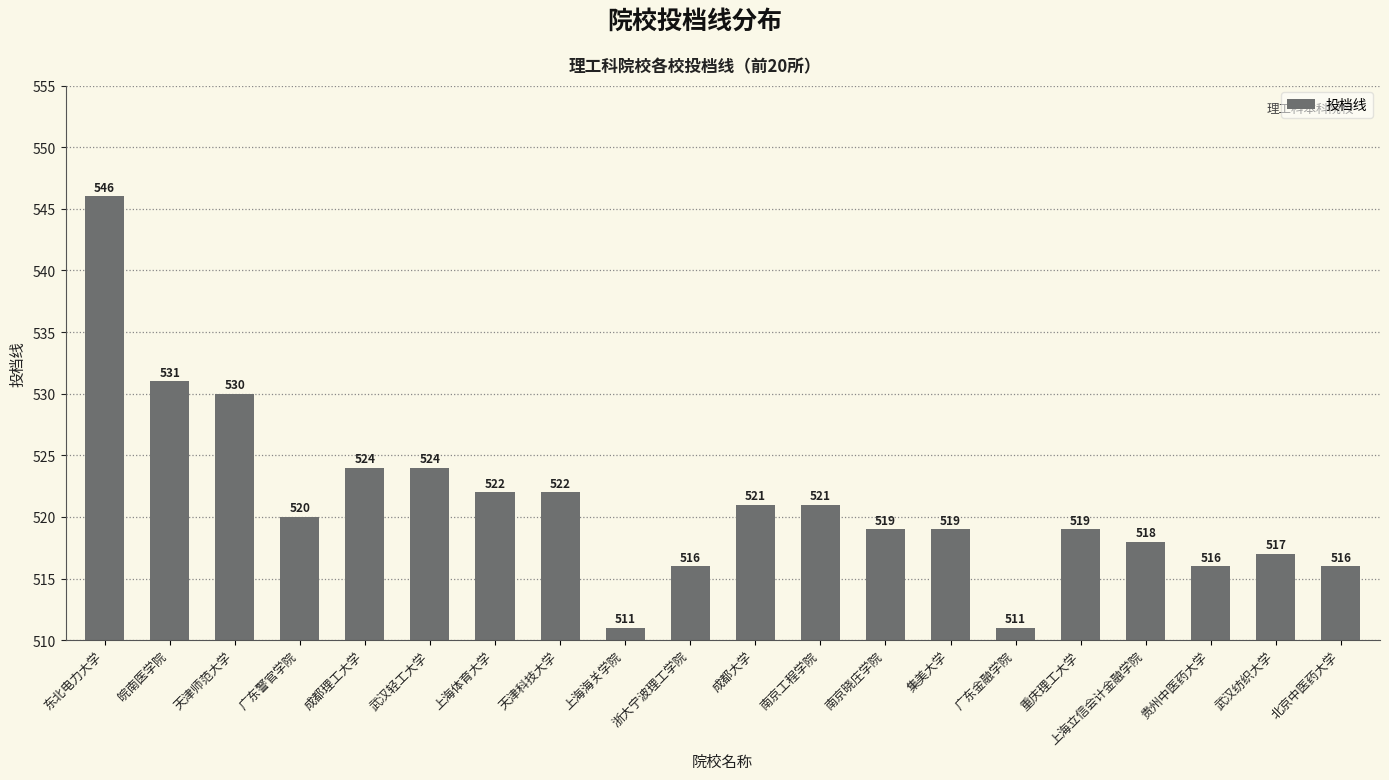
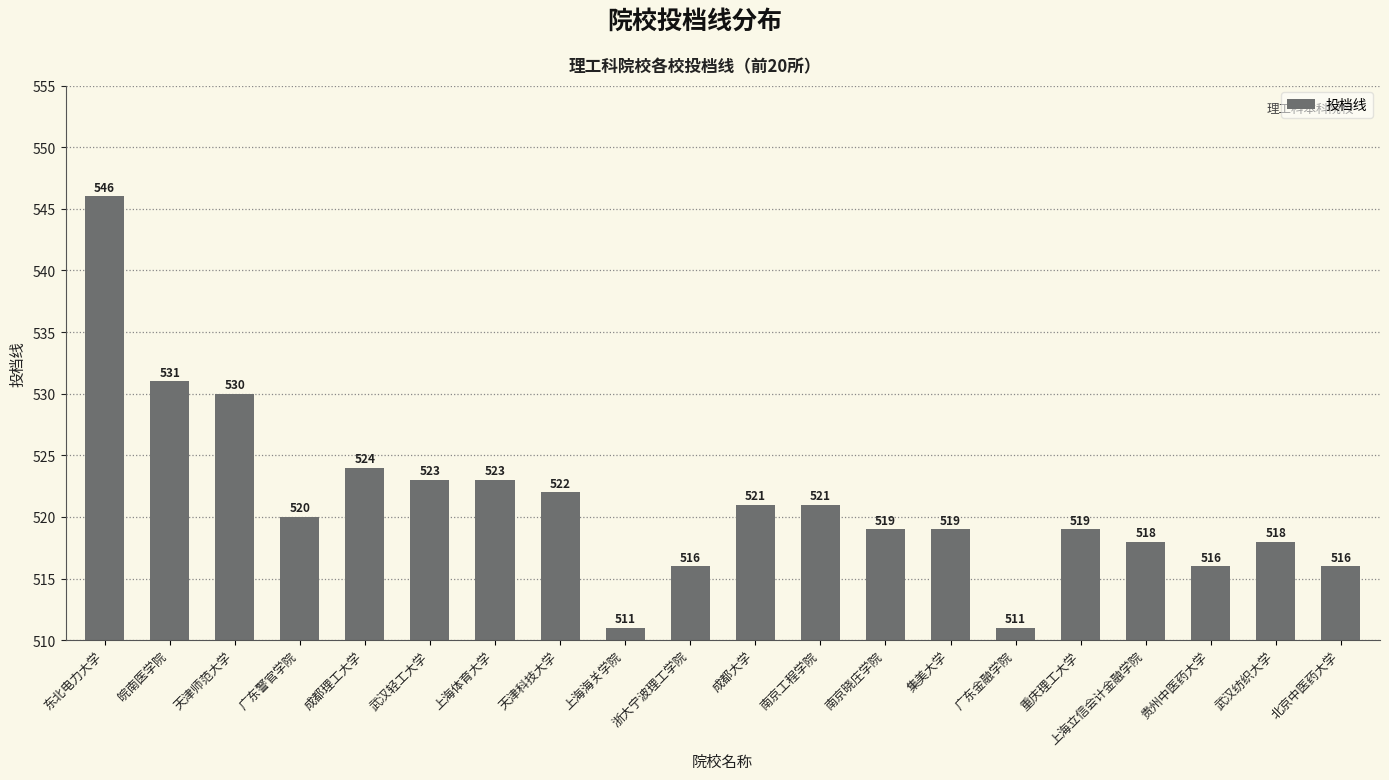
  {
    "东北电力大学": 546,
    "皖南医学院": 531,
    "天津师范大学": 530,
    "广东警官学院": 520,
    "成都理工大学": 524,
-   "武汉轻工大学": 524,
-   "上海体育大学": 522,
+   "武汉轻工大学": 523,
+   "上海体育大学": 523,
    "天津科技大学": 522,
    "上海海关学院": 511,
    "浙大宁波理工学院": 516,
    "成都大学": 521,
    "南京工程学院": 521,
    "南京晓庄学院": 519,
    "集美大学": 519,
    "广东金融学院": 511,
    "重庆理工大学": 519,
    "上海立信会计金融学院": 518,
    "贵州中医药大学": 516,
-   "武汉纺织大学": 517,
+   "武汉纺织大学": 518,
    "北京中医药大学": 516
  }
